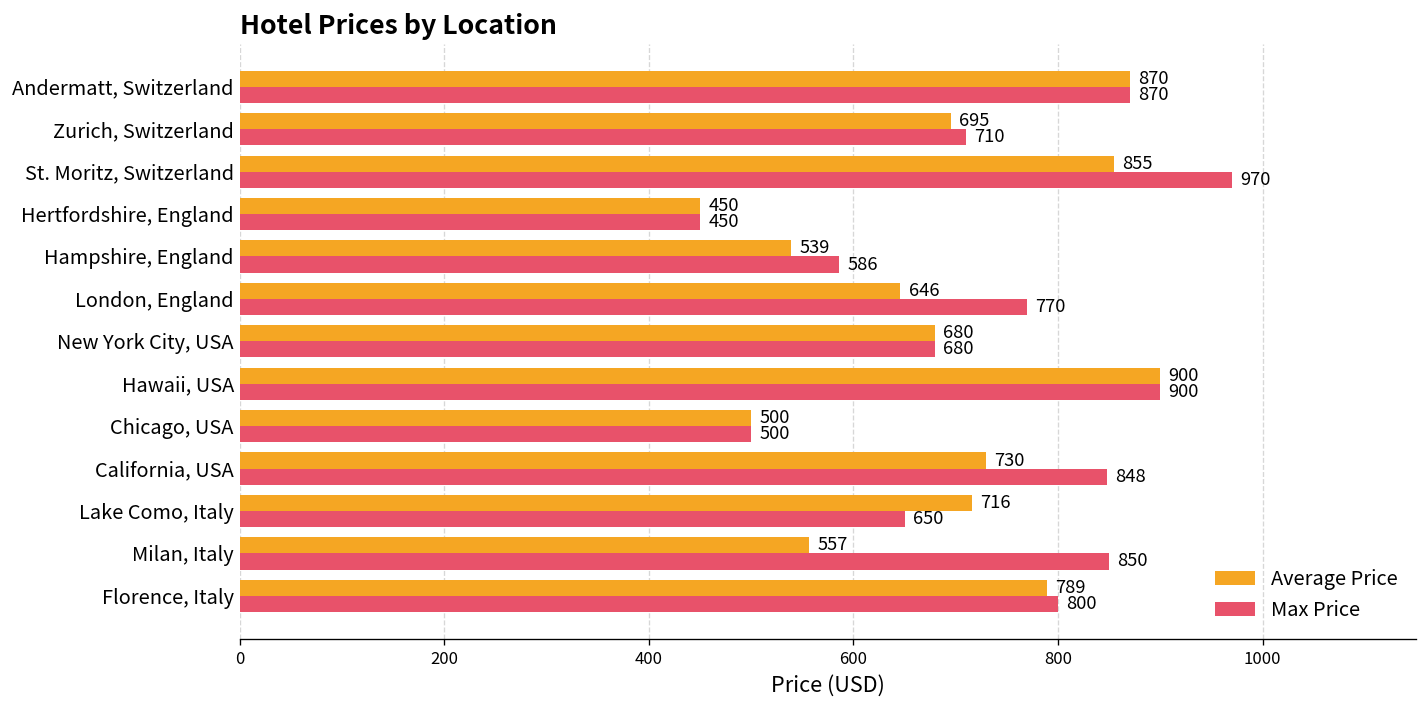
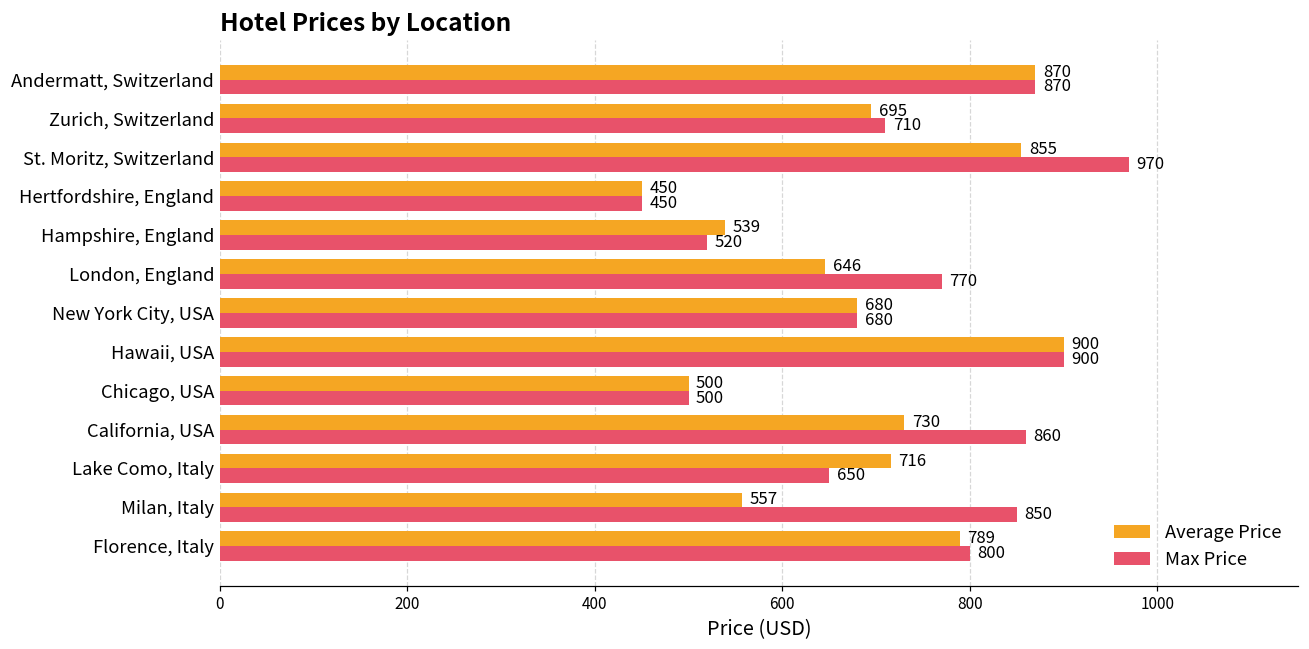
  {
    "Average Price": {
      "Zurich, Switzerland": 695,
      "St. Moritz, Switzerland": 855,
      "Hampshire, England": 539,
      "London, England": 646,
      "California, USA": 730,
      "Lake Como, Italy": 716,
      "Milan, Italy": 557,
      "Florence, Italy": 789
    },
    "Max Price": {
      "Zurich, Switzerland": 710,
      "St. Moritz, Switzerland": 970,
-     "Hampshire, England": 586,
+     "Hampshire, England": 520,
      "London, England": 770,
-     "California, USA": 848,
+     "California, USA": 860,
      "Lake Como, Italy": 650,
      "Milan, Italy": 850,
      "Florence, Italy": 800
    }
  }
